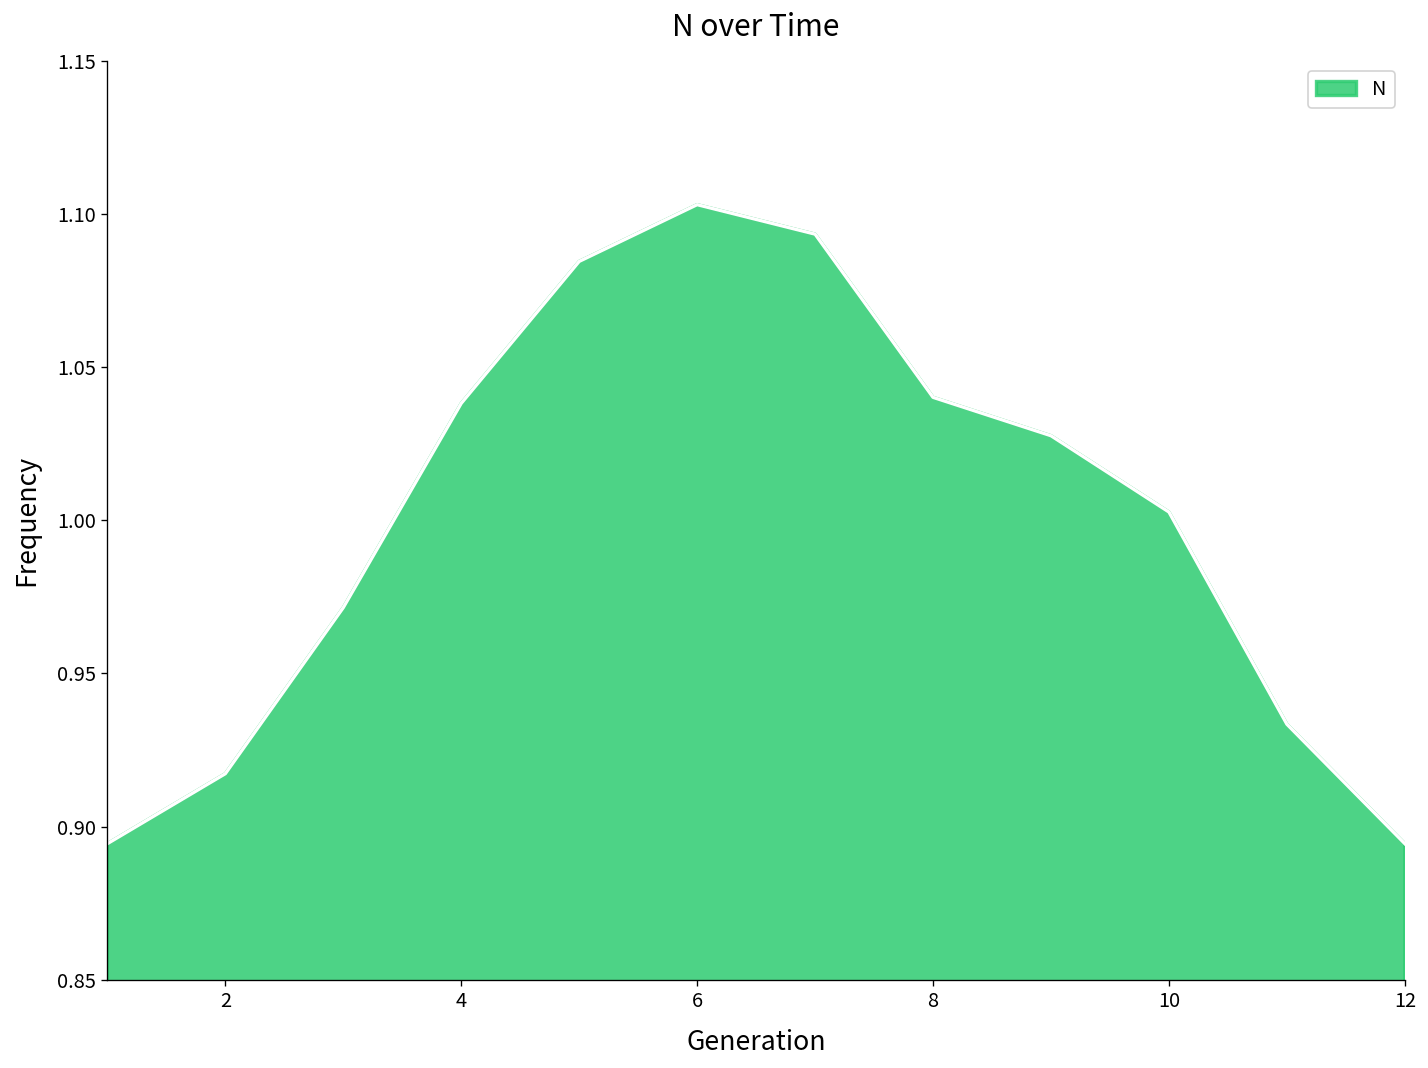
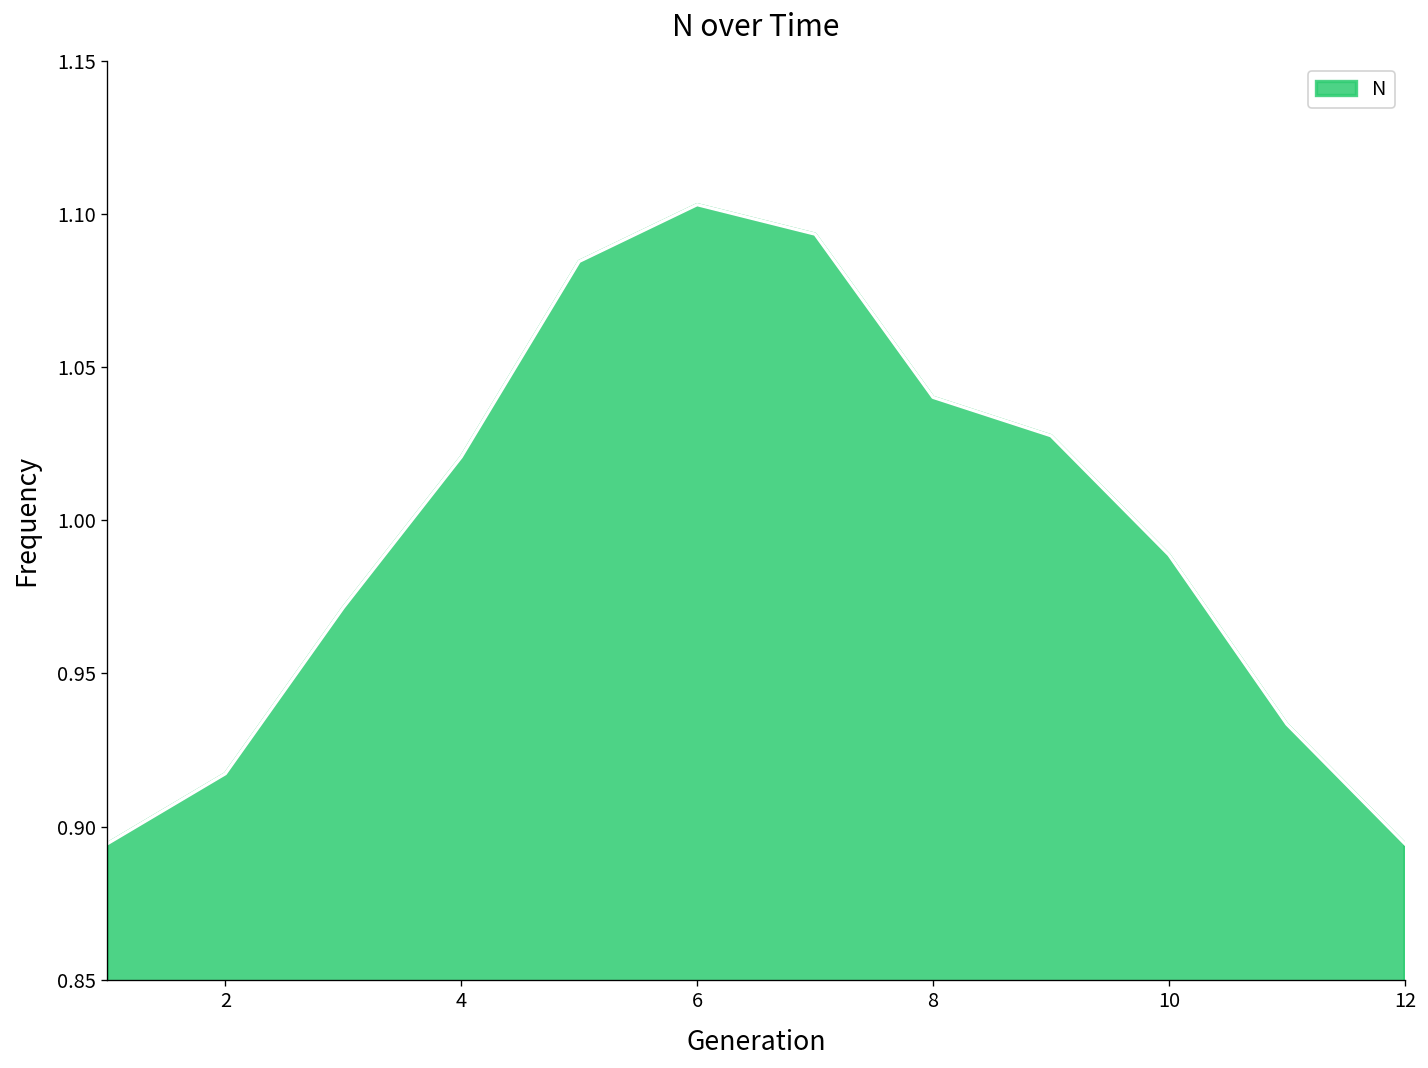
  {
    "2": 0.917,
-   "4": 1.038,
+   "4": 1.021,
    "6": 1.103,
    "8": 1.040,
-   "10": 1.003,
+   "10": 0.989,
    "12": 0.894
  }
